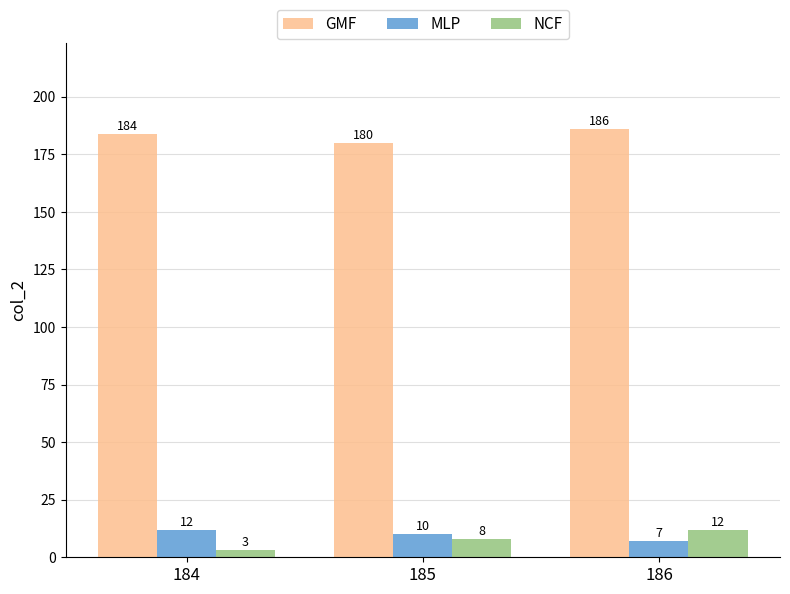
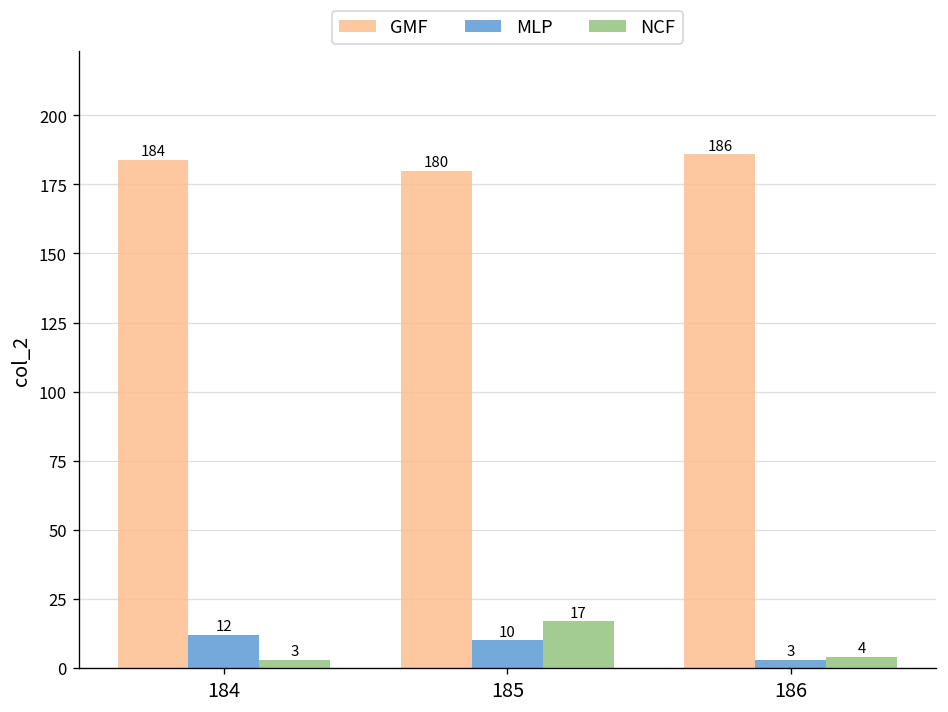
  {
    "GMF": {
      "184": 184,
      "185": 180,
      "186": 186
    },
    "MLP": {
      "184": 12,
      "185": 10,
-     "186": 7
+     "186": 3
    },
    "NCF": {
      "184": 3,
-     "185": 8,
-     "186": 12
+     "185": 17,
+     "186": 4
    }
  }
